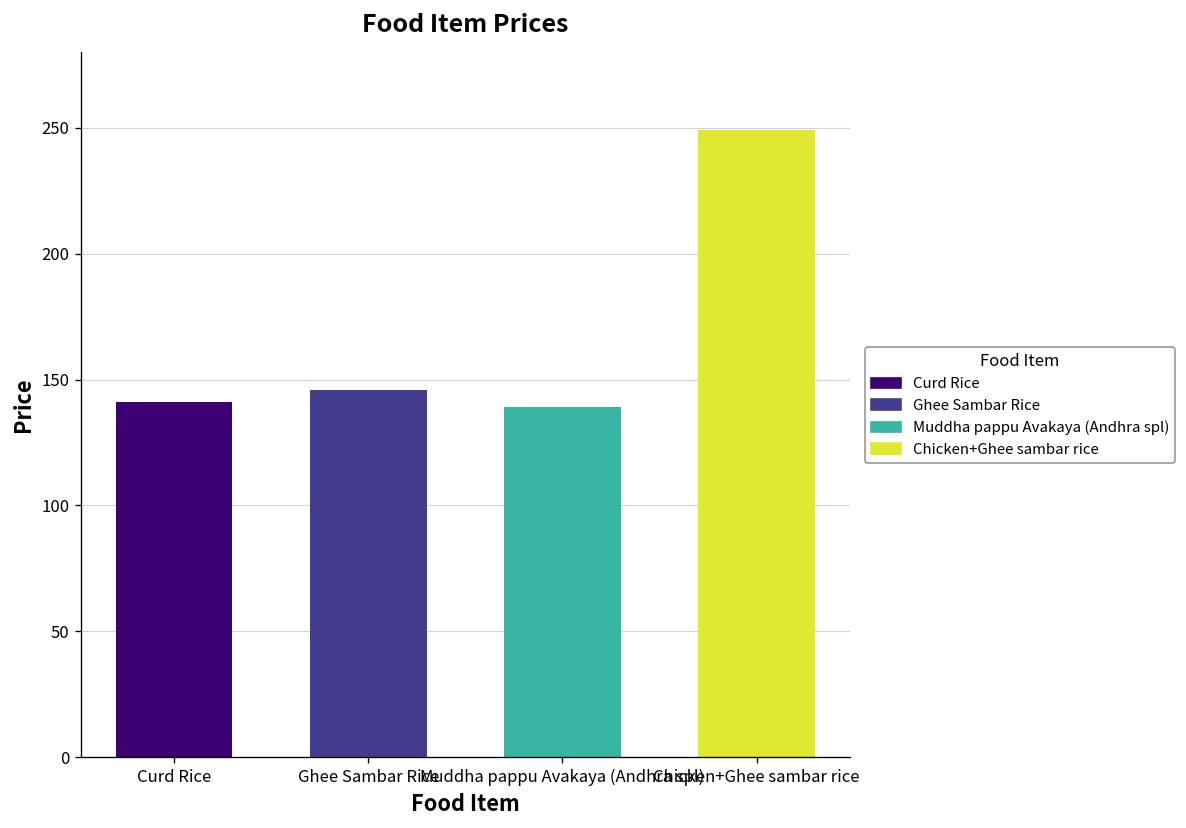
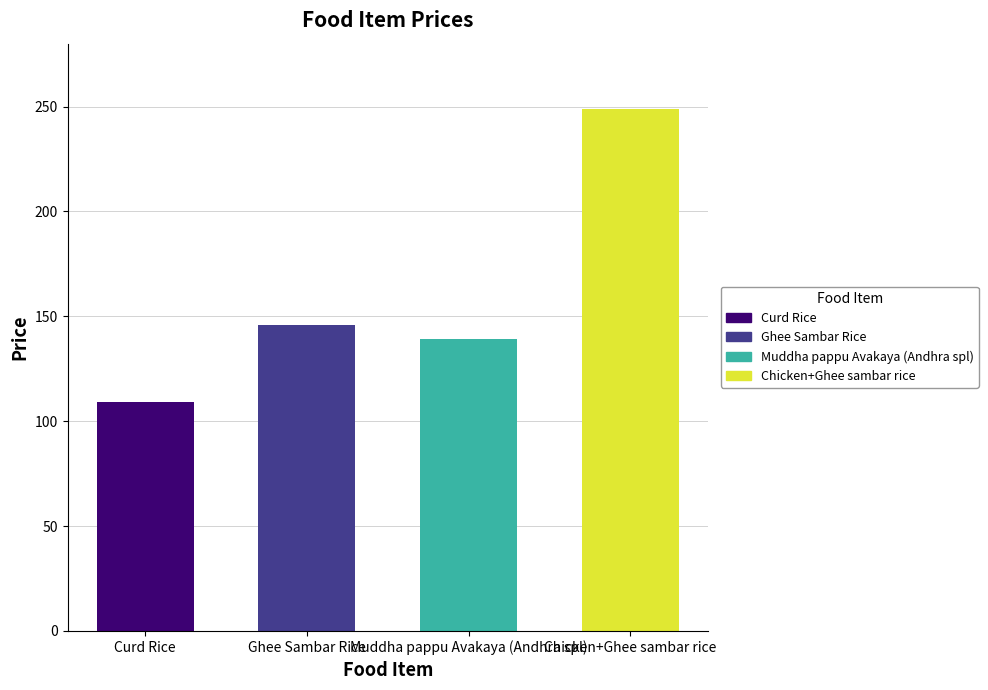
  {
-   "Curd Rice": 141,
+   "Curd Rice": 109,
    "Ghee Sambar Rice": 146
  }
